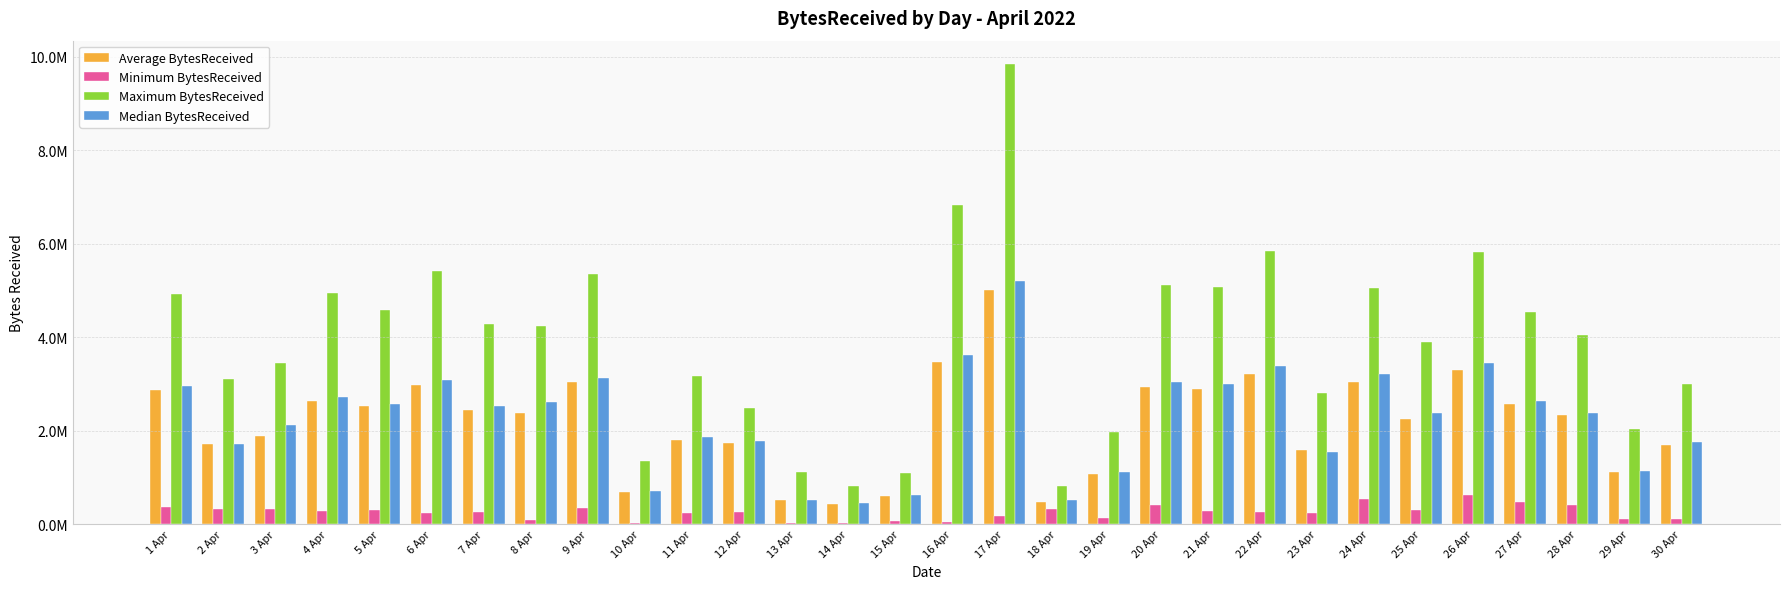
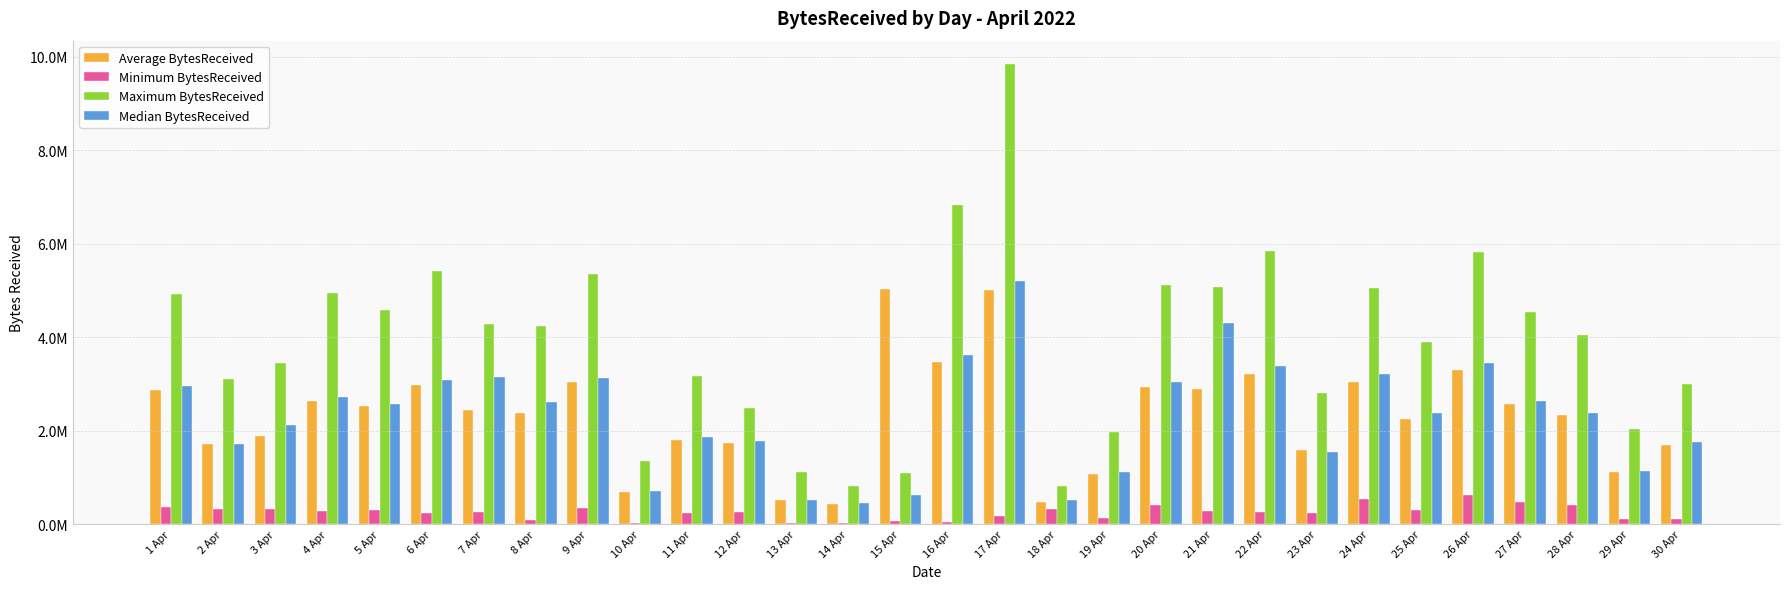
  {
    "Average BytesReceived": {
      "1 Apr": 2900000,
      "2 Apr": 1700000,
      "3 Apr": 1900000,
      "4 Apr": 2600000,
      "5 Apr": 2500000,
      "6 Apr": 3000000,
      "7 Apr": 2400000,
      "8 Apr": 2400000,
      "9 Apr": 3000000,
      "10 Apr": 700000,
      "11 Apr": 1800000,
      "12 Apr": 1700000,
      "13 Apr": 500000,
      "14 Apr": 400000,
-     "15 Apr": 600000,
+     "15 Apr": 5000000,
      "16 Apr": 3500000,
      "17 Apr": 5000000,
      "18 Apr": 500000,
      "19 Apr": 1100000,
      "20 Apr": 2900000,
      "21 Apr": 2900000,
      "22 Apr": 3200000,
      "23 Apr": 1600000,
      "24 Apr": 3000000,
      "25 Apr": 2300000,
      "26 Apr": 3300000,
      "27 Apr": 2600000,
      "28 Apr": 2300000,
      "29 Apr": 1100000,
      "30 Apr": 1700000
    },
    "Minimum BytesReceived": {
      "1 Apr": 400000,
      "2 Apr": 300000,
      "3 Apr": 300000,
      "4 Apr": 300000,
      "5 Apr": 300000,
      "6 Apr": 200000,
      "7 Apr": 300000,
      "8 Apr": 100000,
      "9 Apr": 300000,
      "11 Apr": 200000,
      "12 Apr": 300000,
      "15 Apr": 100000,
      "16 Apr": 100000,
      "17 Apr": 200000,
      "18 Apr": 300000,
      "19 Apr": 100000,
      "20 Apr": 400000,
      "21 Apr": 300000,
      "22 Apr": 300000,
      "23 Apr": 200000,
      "24 Apr": 500000,
      "25 Apr": 300000,
      "26 Apr": 600000,
      "27 Apr": 500000,
      "28 Apr": 400000,
      "29 Apr": 100000,
      "30 Apr": 100000
    },
    "Maximum BytesReceived": {
      "1 Apr": 4900000,
      "2 Apr": 3100000,
      "3 Apr": 3400000,
      "4 Apr": 5000000,
      "5 Apr": 4600000,
      "6 Apr": 5400000,
      "7 Apr": 4300000,
      "8 Apr": 4200000,
      "9 Apr": 5300000,
      "10 Apr": 1300000,
      "11 Apr": 3200000,
      "12 Apr": 2500000,
      "13 Apr": 1100000,
      "14 Apr": 800000,
      "15 Apr": 1100000,
      "16 Apr": 6800000,
      "17 Apr": 9800000,
      "18 Apr": 800000,
      "19 Apr": 2000000,
      "20 Apr": 5100000,
      "21 Apr": 5100000,
      "22 Apr": 5800000,
      "23 Apr": 2800000,
      "24 Apr": 5100000,
      "25 Apr": 3900000,
      "26 Apr": 5800000,
      "27 Apr": 4500000,
      "28 Apr": 4000000,
      "29 Apr": 2000000,
      "30 Apr": 3000000
    },
    "Median BytesReceived": {
      "1 Apr": 3000000,
      "2 Apr": 1700000,
      "3 Apr": 2100000,
      "4 Apr": 2700000,
      "5 Apr": 2600000,
      "6 Apr": 3100000,
-     "7 Apr": 2500000,
+     "7 Apr": 3100000,
      "8 Apr": 2600000,
      "9 Apr": 3100000,
      "10 Apr": 700000,
      "11 Apr": 1900000,
      "12 Apr": 1800000,
      "13 Apr": 500000,
      "14 Apr": 500000,
      "15 Apr": 600000,
      "16 Apr": 3600000,
      "17 Apr": 5200000,
      "18 Apr": 500000,
      "19 Apr": 1100000,
      "20 Apr": 3000000,
-     "21 Apr": 3000000,
+     "21 Apr": 4300000,
      "22 Apr": 3400000,
      "23 Apr": 1500000,
      "24 Apr": 3200000,
      "25 Apr": 2400000,
      "26 Apr": 3400000,
      "27 Apr": 2600000,
      "28 Apr": 2400000,
      "29 Apr": 1100000,
      "30 Apr": 1800000
    }
  }
